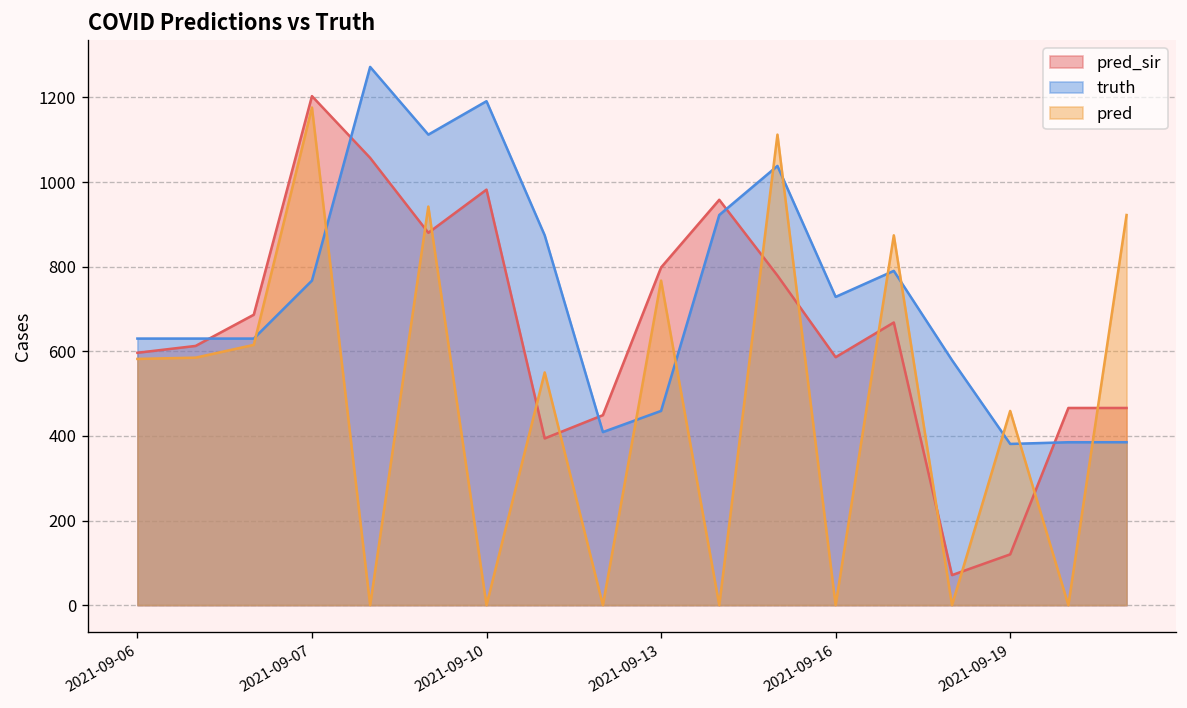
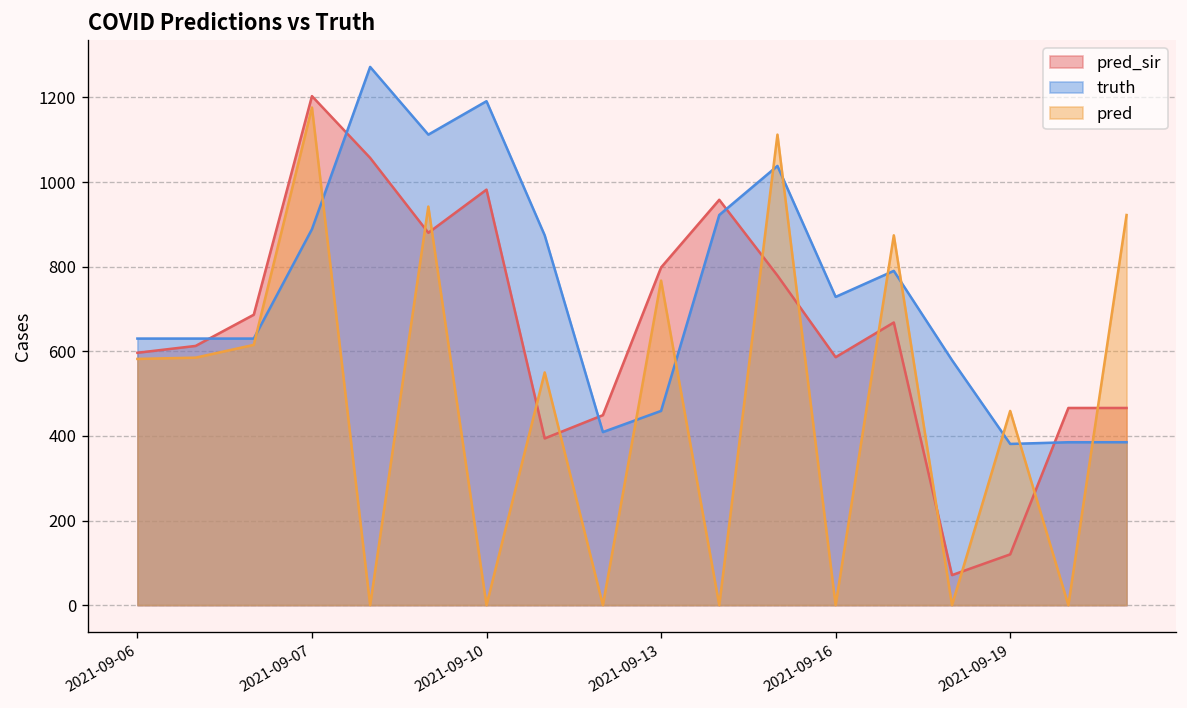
  {
    "truth": {
-     "2021-09-07": 770,
+     "2021-09-07": 890,
      "2021-09-10": 1190,
      "2021-09-13": 460,
      "2021-09-16": 730,
      "2021-09-19": 380
    }
  }
